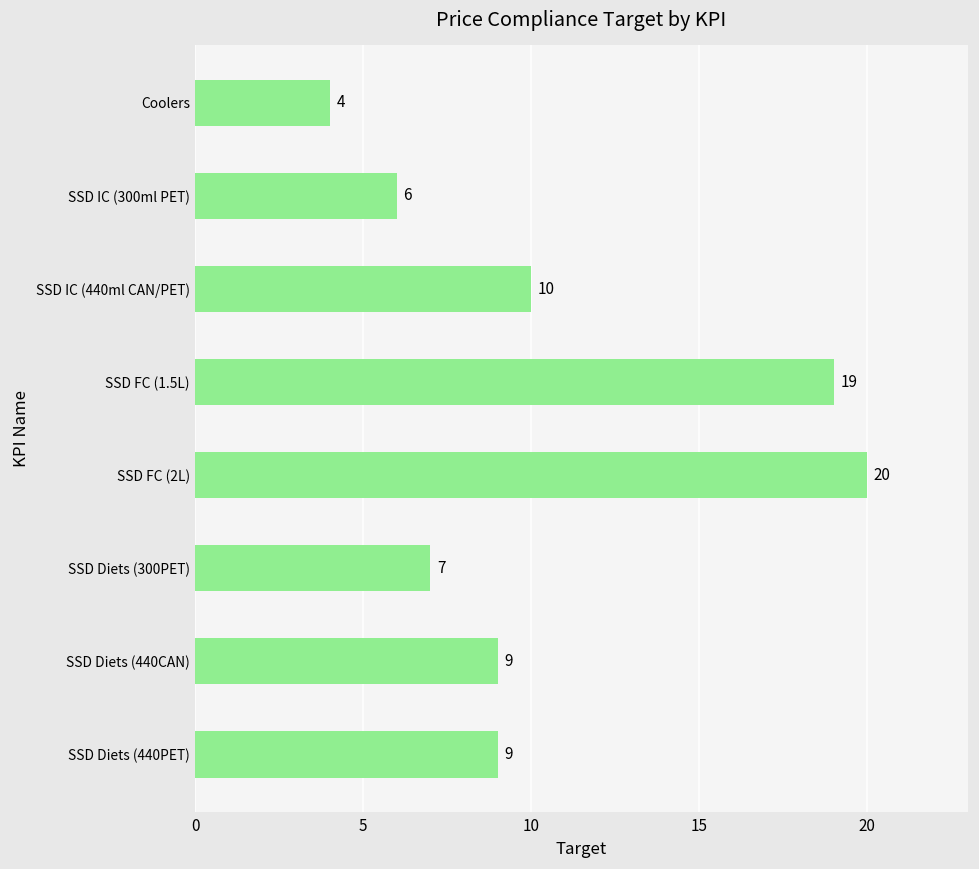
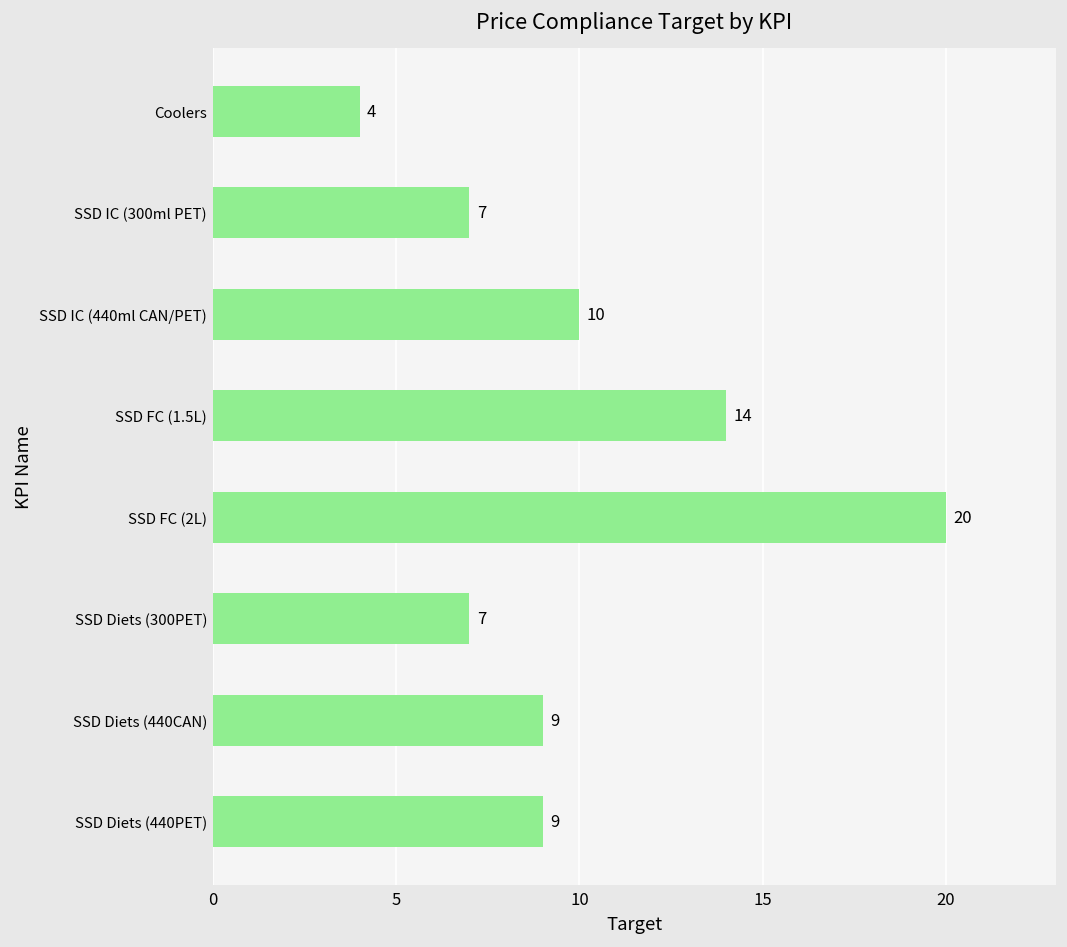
  {
    "Coolers": 4,
-   "SSD IC (300ml PET)": 6,
+   "SSD IC (300ml PET)": 7,
    "SSD IC (440ml CAN/PET)": 10,
-   "SSD FC (1.5L)": 19,
+   "SSD FC (1.5L)": 14,
    "SSD FC (2L)": 20,
    "SSD Diets (300PET)": 7,
    "SSD Diets (440CAN)": 9,
    "SSD Diets (440PET)": 9
  }
